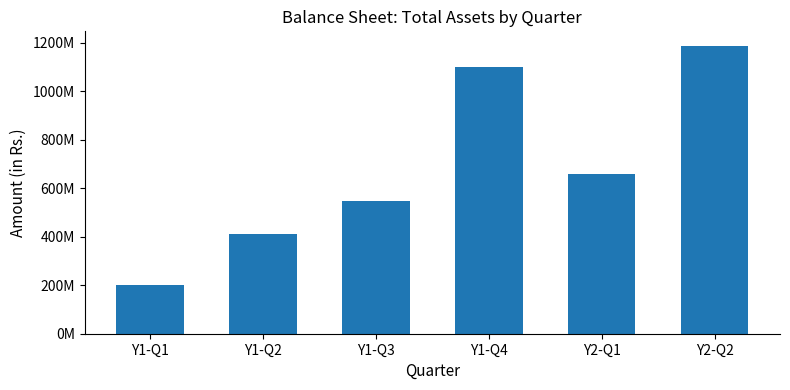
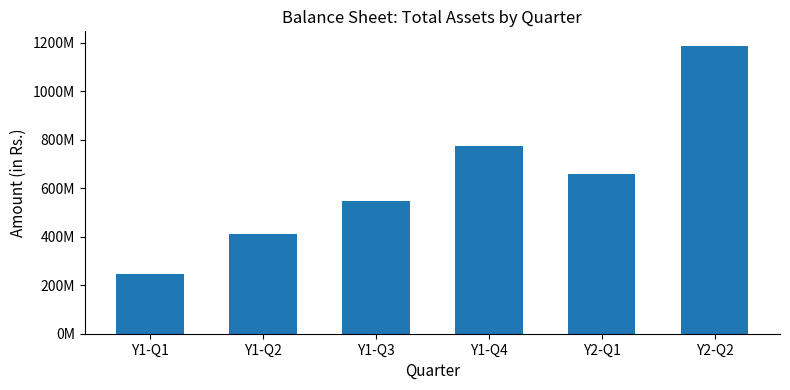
  {
-   "Y1-Q1": 200000000,
+   "Y1-Q1": 250000000,
    "Y1-Q2": 410000000,
    "Y1-Q3": 550000000,
-   "Y1-Q4": 1100000000,
+   "Y1-Q4": 770000000,
    "Y2-Q1": 660000000,
    "Y2-Q2": 1190000000
  }
